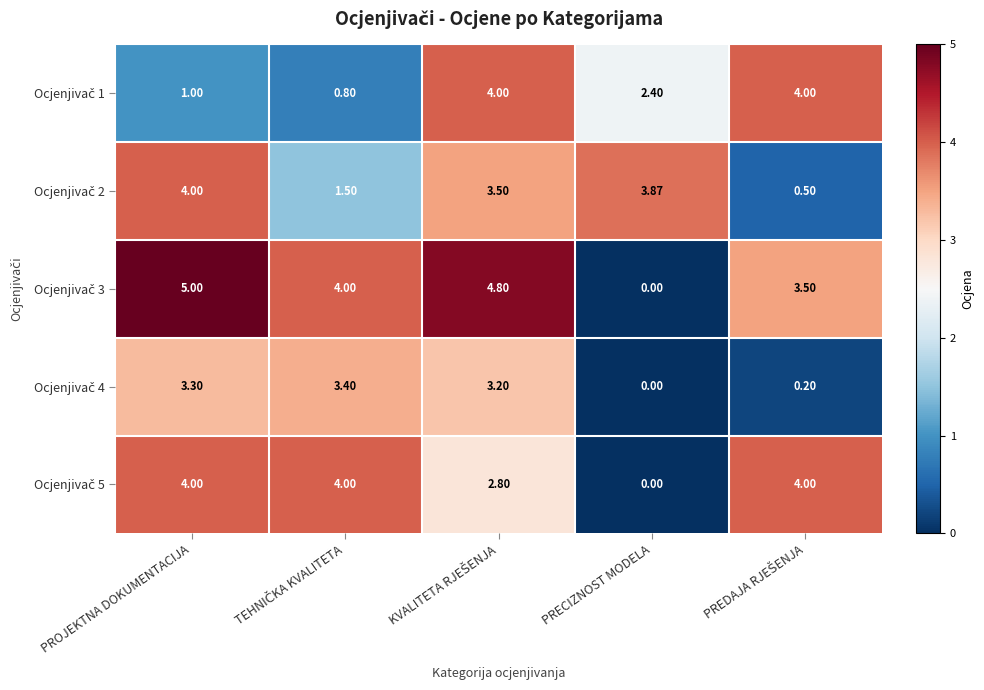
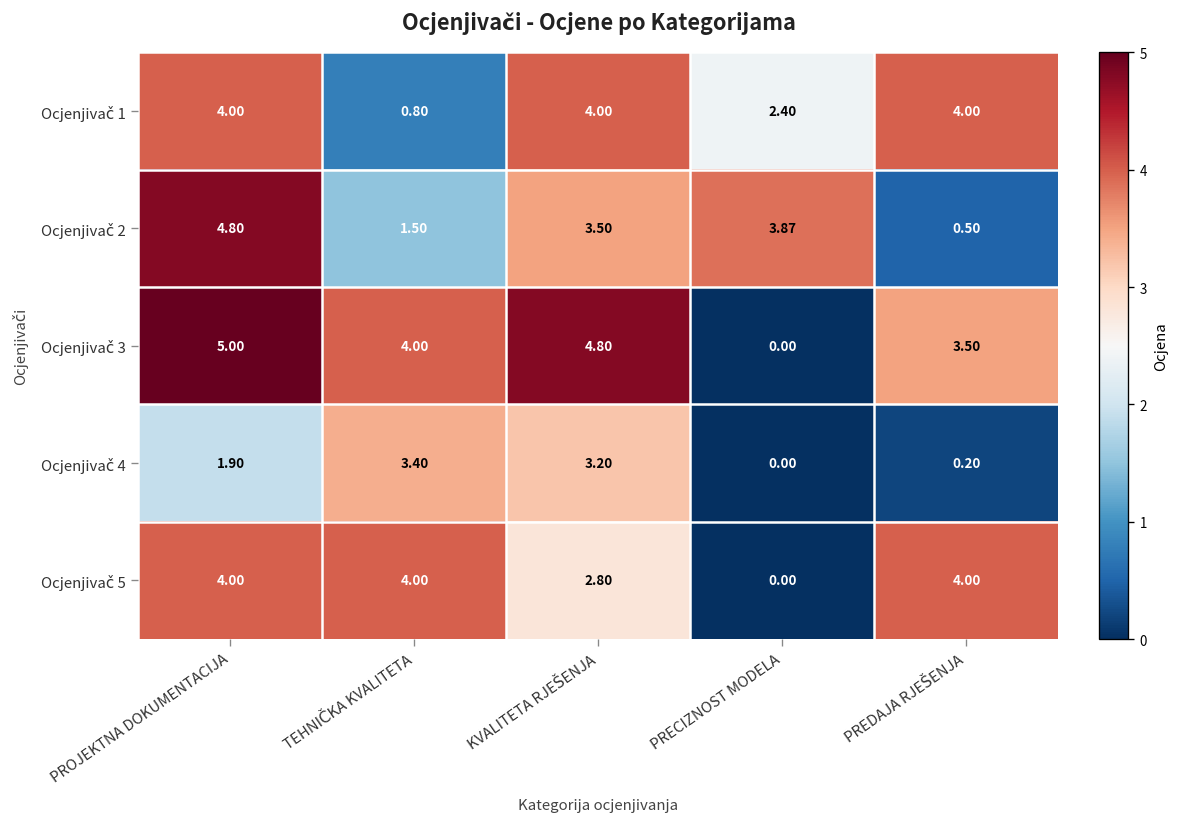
  {
    "Ocjenjivač 1": {
-     "PROJEKTNA DOKUMENTACIJA": 1.00,
+     "PROJEKTNA DOKUMENTACIJA": 4.00,
      "TEHNIČKA KVALITETA": 0.80,
      "KVALITETA RJEŠENJA": 4.00,
      "PRECIZNOST MODELA": 2.40,
      "PREDAJA RJEŠENJA": 4.00
    },
    "Ocjenjivač 2": {
-     "PROJEKTNA DOKUMENTACIJA": 4.00,
+     "PROJEKTNA DOKUMENTACIJA": 4.80,
      "TEHNIČKA KVALITETA": 1.50,
      "KVALITETA RJEŠENJA": 3.50,
      "PRECIZNOST MODELA": 3.87,
      "PREDAJA RJEŠENJA": 0.50
    },
    "Ocjenjivač 3": {
      "PROJEKTNA DOKUMENTACIJA": 5.00,
      "TEHNIČKA KVALITETA": 4.00,
      "KVALITETA RJEŠENJA": 4.80,
      "PRECIZNOST MODELA": 0.00,
      "PREDAJA RJEŠENJA": 3.50
    },
    "Ocjenjivač 4": {
-     "PROJEKTNA DOKUMENTACIJA": 3.30,
+     "PROJEKTNA DOKUMENTACIJA": 1.90,
      "TEHNIČKA KVALITETA": 3.40,
      "KVALITETA RJEŠENJA": 3.20,
      "PRECIZNOST MODELA": 0.00,
      "PREDAJA RJEŠENJA": 0.20
    },
    "Ocjenjivač 5": {
      "PROJEKTNA DOKUMENTACIJA": 4.00,
      "TEHNIČKA KVALITETA": 4.00,
      "KVALITETA RJEŠENJA": 2.80,
      "PRECIZNOST MODELA": 0.00,
      "PREDAJA RJEŠENJA": 4.00
    }
  }
